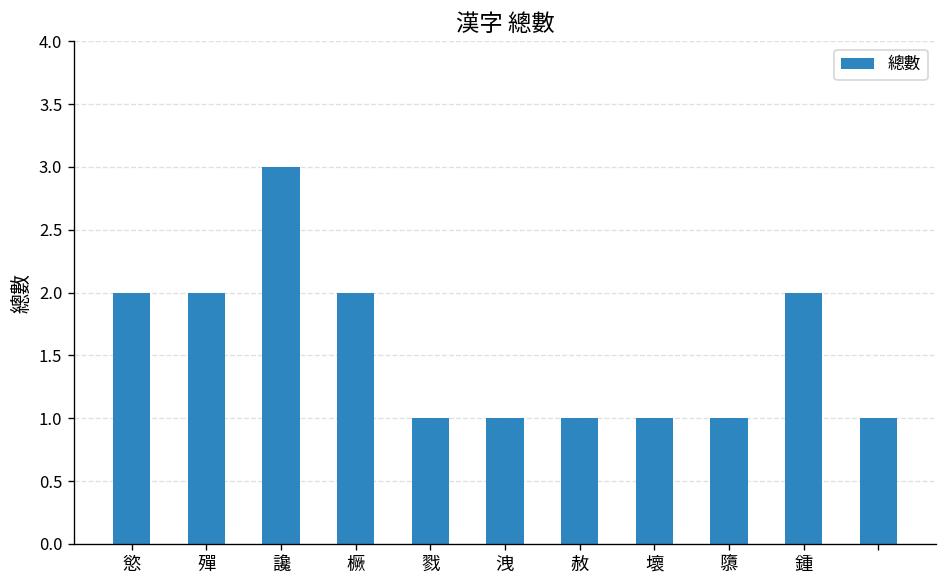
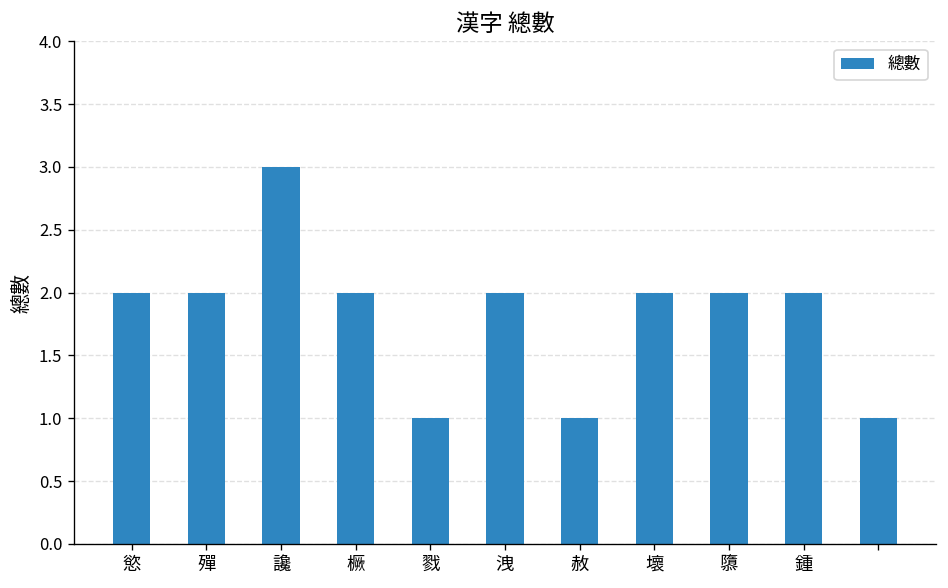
  {
    "慾": 2,
    "殫": 2,
    "讒": 3,
    "橛": 2,
    "戮": 1,
-   "洩": 1,
+   "洩": 2,
    "赦": 1,
-   "壞": 1,
-   "隳": 1,
+   "壞": 2,
+   "隳": 2,
    "鍾": 2
  }
